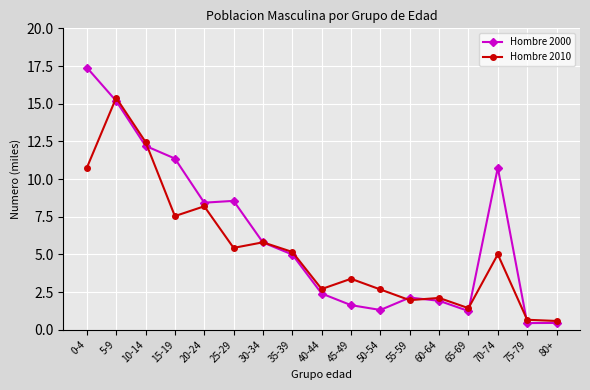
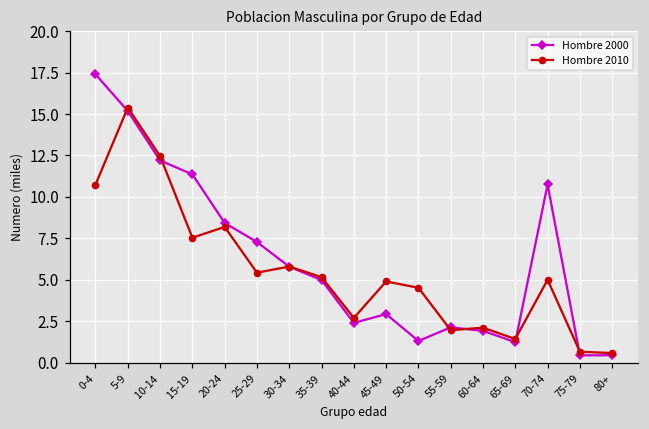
  {
    "Hombre 2000": {
      "0-4": 17.4,
      "5-9": 15.2,
      "10-14": 12.2,
      "15-19": 11.4,
      "20-24": 8.4,
-     "25-29": 8.6,
+     "25-29": 7.3,
      "40-44": 2.4,
-     "45-49": 1.6,
+     "45-49": 2.9,
      "50-54": 1.3,
      "55-59": 2.1,
      "60-64": 1.9,
      "65-69": 1.2,
      "70-74": 10.8,
      "75-79": 0.4
    },
    "Hombre 2010": {
      "0-4": 10.7,
      "5-9": 15.4,
      "10-14": 12.5,
      "15-19": 7.5,
      "20-24": 8.2,
      "25-29": 5.4,
      "40-44": 2.7,
-     "45-49": 3.4,
-     "50-54": 2.7,
+     "45-49": 4.9,
+     "50-54": 4.5,
      "55-59": 2.0,
      "60-64": 2.1,
      "65-69": 1.4,
      "70-74": 5.0,
      "75-79": 0.7
    }
  }
